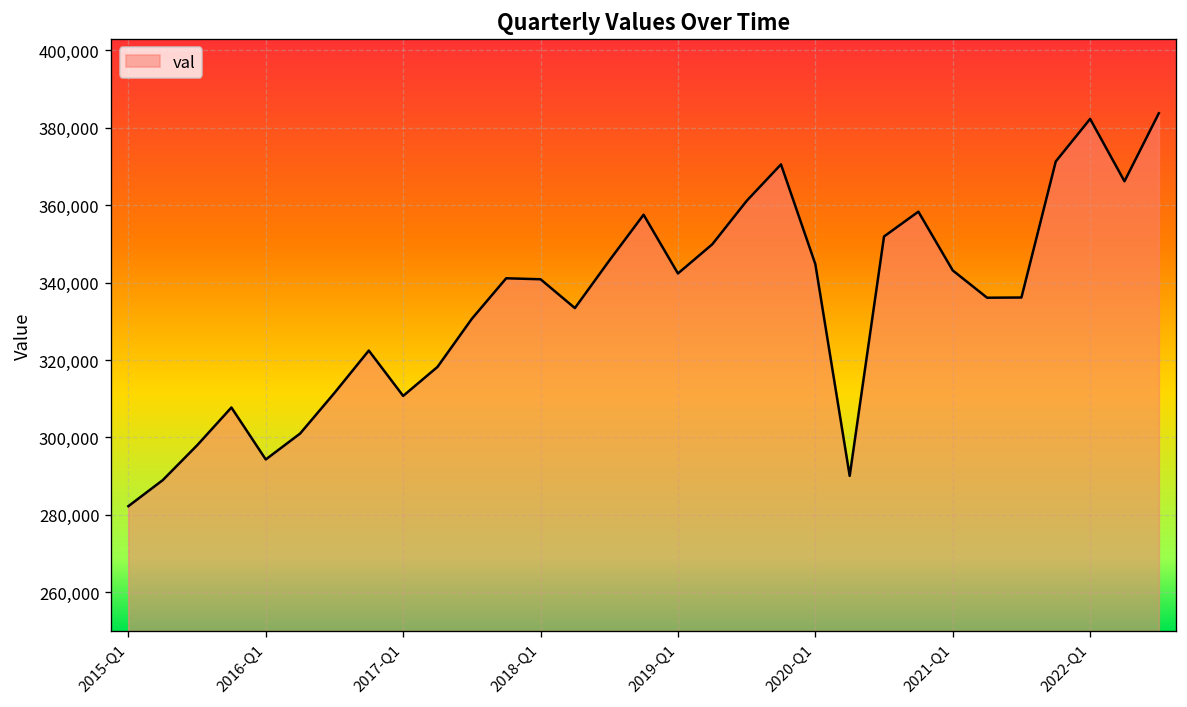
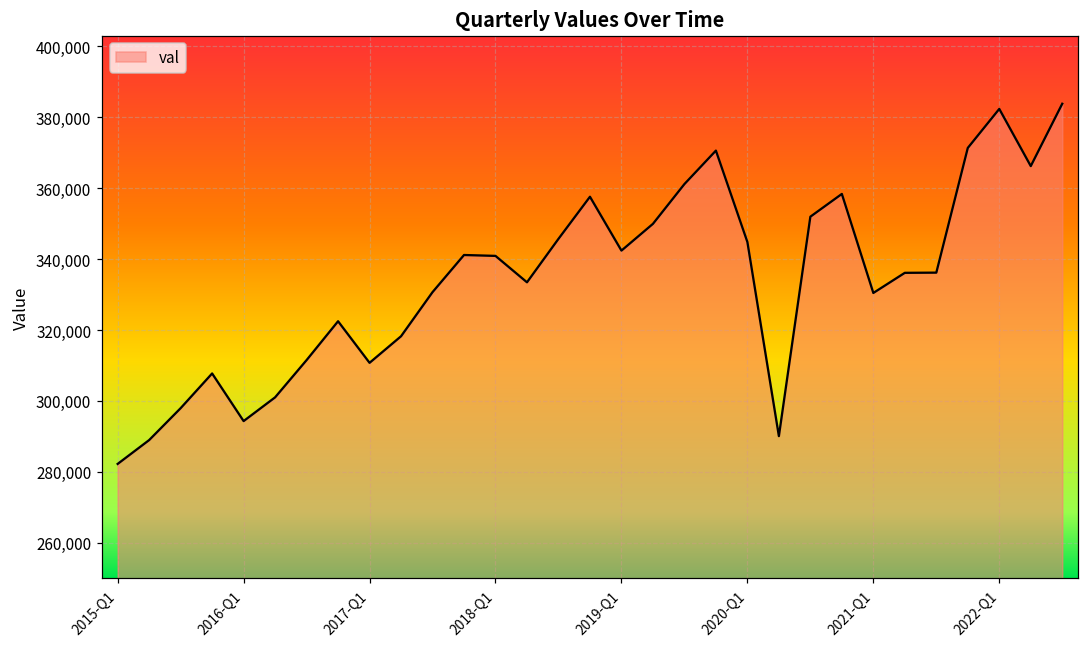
  {
    "2015-Q1": "282,000",
    "2016-Q1": "294,000",
    "2017-Q1": "311,000",
    "2018-Q1": "341,000",
    "2019-Q1": "342,000",
    "2020-Q1": "345,000",
-   "2021-Q1": "343,000",
+   "2021-Q1": "330,000",
    "2022-Q1": "382,000"
  }
